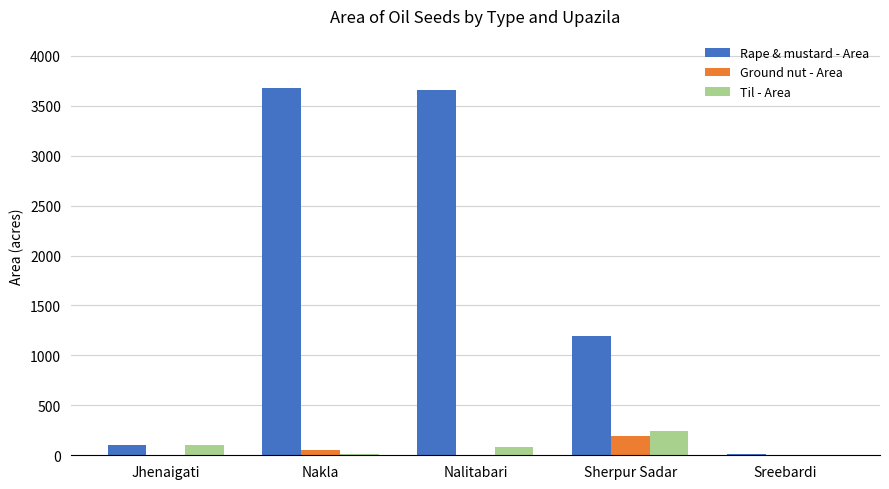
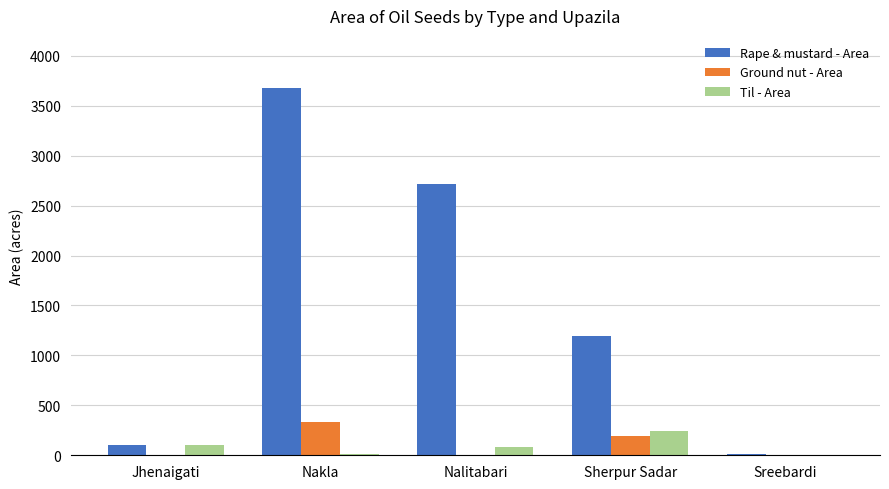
  {
    "Rape & mustard - Area": {
      "Jhenaigati": 100,
      "Nakla": 3700,
-     "Nalitabari": 3700,
+     "Nalitabari": 2700,
      "Sherpur Sadar": 1200
    },
    "Ground nut - Area": {
      "Jhenaigati": 0,
-     "Nakla": 100,
+     "Nakla": 300,
      "Sherpur Sadar": 200,
      "Sreebardi": 0
    },
    "Til - Area": {
      "Jhenaigati": 100,
      "Nalitabari": 100,
      "Sherpur Sadar": 200,
      "Sreebardi": 0
    }
  }
